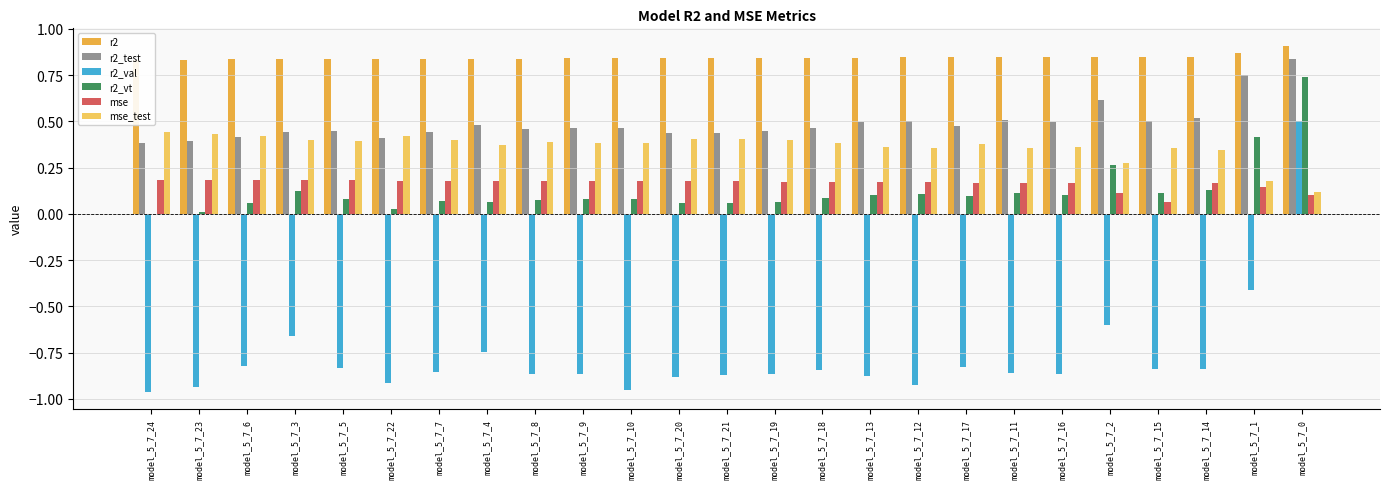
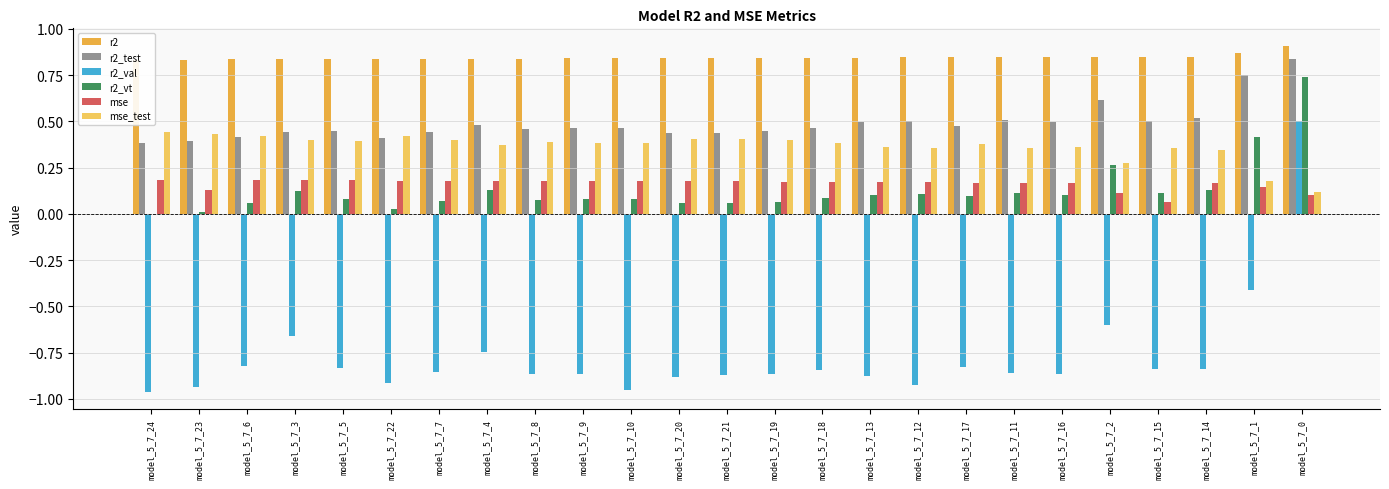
  {
    "r2_test": {
      "model_5_7_24": 0.39,
      "model_5_7_23": 0.40,
      "model_5_7_6": 0.41,
      "model_5_7_3": 0.44,
      "model_5_7_5": 0.45,
      "model_5_7_22": 0.41,
      "model_5_7_7": 0.44,
      "model_5_7_4": 0.48,
      "model_5_7_8": 0.46,
      "model_5_7_9": 0.46,
      "model_5_7_10": 0.46,
      "model_5_7_20": 0.44,
      "model_5_7_21": 0.44,
      "model_5_7_19": 0.45,
      "model_5_7_18": 0.46,
      "model_5_7_13": 0.50,
      "model_5_7_12": 0.50,
      "model_5_7_17": 0.48,
      "model_5_7_11": 0.51,
      "model_5_7_16": 0.49,
      "model_5_7_2": 0.61,
      "model_5_7_15": 0.50,
      "model_5_7_14": 0.52,
      "model_5_7_1": 0.75,
      "model_5_7_0": 0.84
    },
    "r2_val": {
      "model_5_7_24": -0.96,
      "model_5_7_23": -0.94,
      "model_5_7_6": -0.82,
      "model_5_7_3": -0.66,
      "model_5_7_5": -0.83,
      "model_5_7_22": -0.91,
      "model_5_7_7": -0.85,
      "model_5_7_4": -0.74,
      "model_5_7_8": -0.86,
      "model_5_7_9": -0.86,
      "model_5_7_10": -0.95,
      "model_5_7_20": -0.88,
      "model_5_7_21": -0.87,
      "model_5_7_19": -0.87,
      "model_5_7_18": -0.85,
      "model_5_7_13": -0.88,
      "model_5_7_12": -0.93,
      "model_5_7_17": -0.83,
      "model_5_7_11": -0.86,
      "model_5_7_16": -0.86,
      "model_5_7_2": -0.60,
      "model_5_7_15": -0.84,
      "model_5_7_14": -0.84,
      "model_5_7_1": -0.41,
      "model_5_7_0": 0.50
    },
    "r2_vt": {
      "model_5_7_6": 0.06,
      "model_5_7_3": 0.13,
      "model_5_7_5": 0.08,
      "model_5_7_22": 0.03,
      "model_5_7_7": 0.07,
-     "model_5_7_4": 0.06,
+     "model_5_7_4": 0.13,
      "model_5_7_8": 0.08,
      "model_5_7_9": 0.08,
      "model_5_7_10": 0.08,
      "model_5_7_20": 0.06,
      "model_5_7_21": 0.06,
      "model_5_7_19": 0.07,
      "model_5_7_18": 0.09,
      "model_5_7_13": 0.10,
      "model_5_7_12": 0.11,
      "model_5_7_17": 0.10,
      "model_5_7_11": 0.11,
      "model_5_7_16": 0.10,
      "model_5_7_2": 0.26,
      "model_5_7_15": 0.12,
      "model_5_7_14": 0.13,
      "model_5_7_1": 0.41,
      "model_5_7_0": 0.74
    },
    "mse": {
      "model_5_7_24": 0.19,
-     "model_5_7_23": 0.18,
+     "model_5_7_23": 0.13,
      "model_5_7_6": 0.18,
      "model_5_7_3": 0.18,
      "model_5_7_5": 0.18,
      "model_5_7_22": 0.18,
      "model_5_7_7": 0.18,
      "model_5_7_4": 0.18,
      "model_5_7_8": 0.18,
      "model_5_7_9": 0.18,
      "model_5_7_10": 0.18,
      "model_5_7_20": 0.18,
      "model_5_7_21": 0.18,
      "model_5_7_19": 0.17,
      "model_5_7_18": 0.17,
      "model_5_7_13": 0.17,
      "model_5_7_12": 0.17,
      "model_5_7_17": 0.17,
      "model_5_7_11": 0.17,
      "model_5_7_16": 0.17,
      "model_5_7_2": 0.11,
      "model_5_7_15": 0.07,
      "model_5_7_14": 0.17,
      "model_5_7_1": 0.15,
      "model_5_7_0": 0.10
    }
  }
